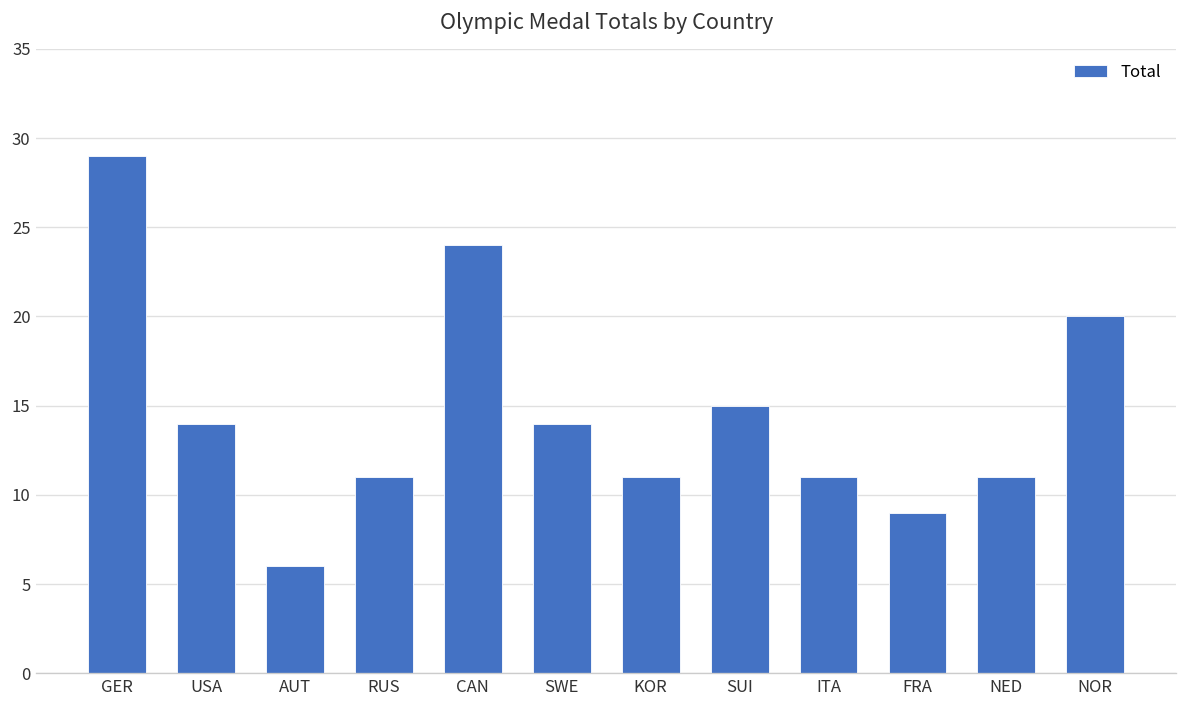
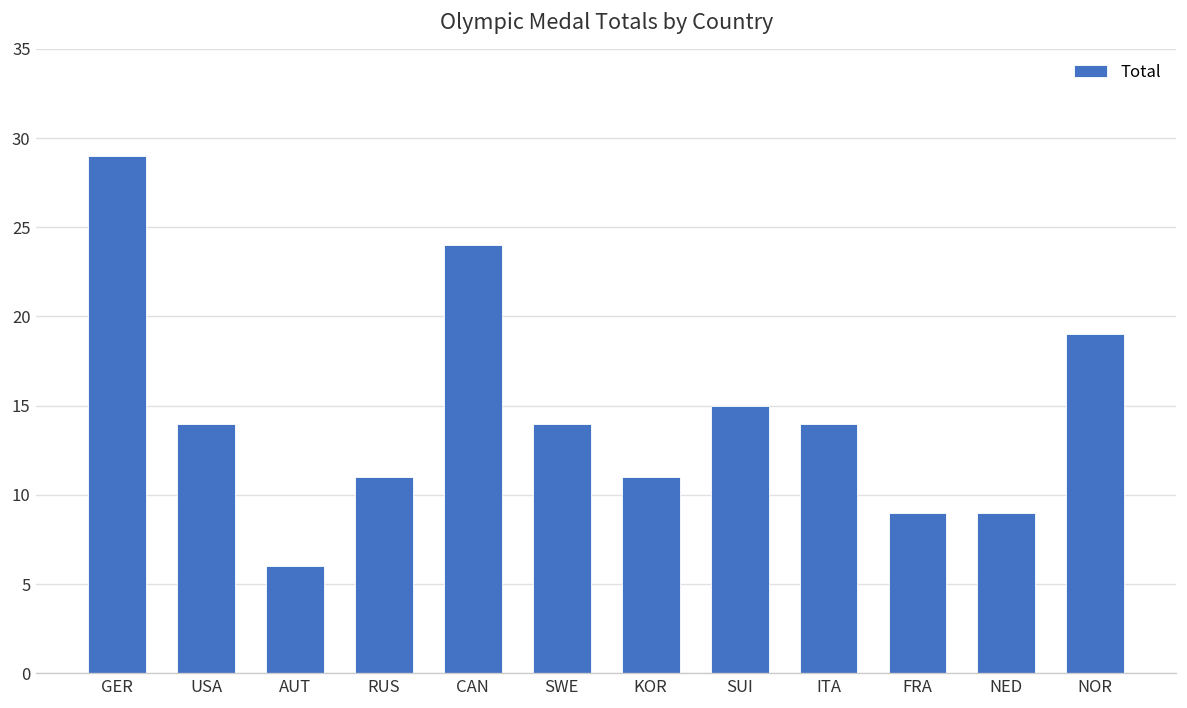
  {
    "GER": 29,
    "USA": 14,
    "AUT": 6,
    "RUS": 11,
    "CAN": 24,
    "SWE": 14,
    "KOR": 11,
    "SUI": 15,
-   "ITA": 11,
+   "ITA": 14,
    "FRA": 9,
-   "NED": 11,
-   "NOR": 20
+   "NED": 9,
+   "NOR": 19
  }
